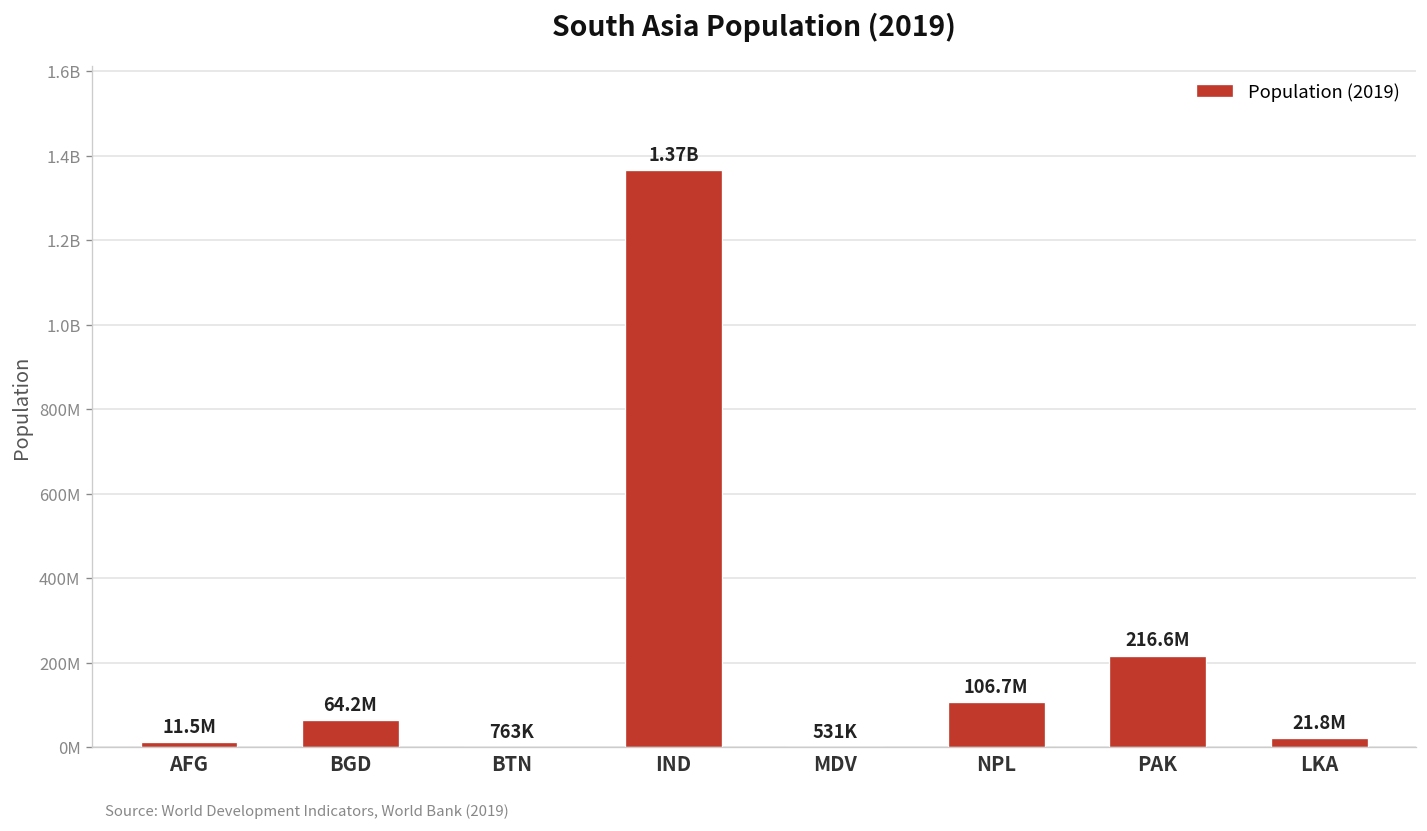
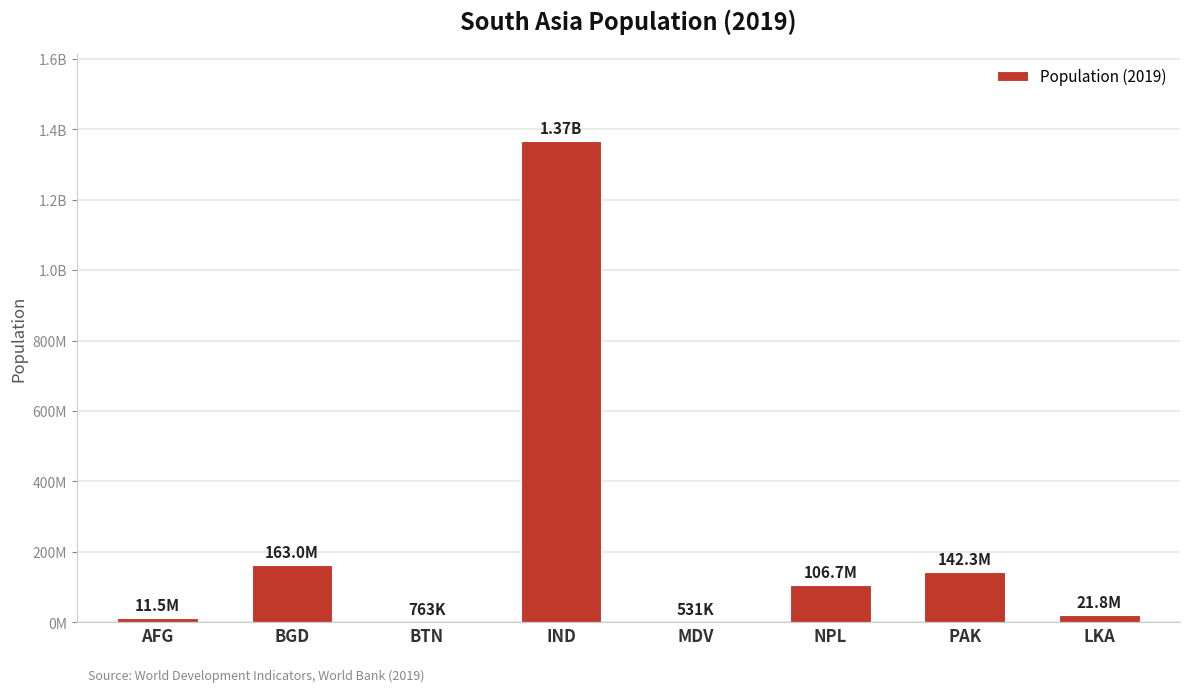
  {
    "AFG": "11.5M",
-   "BGD": "64.2M",
+   "BGD": "163.0M",
    "BTN": "763K",
    "IND": "1.37B",
    "MDV": "531K",
    "NPL": "106.7M",
-   "PAK": "216.6M",
+   "PAK": "142.3M",
    "LKA": "21.8M"
  }
